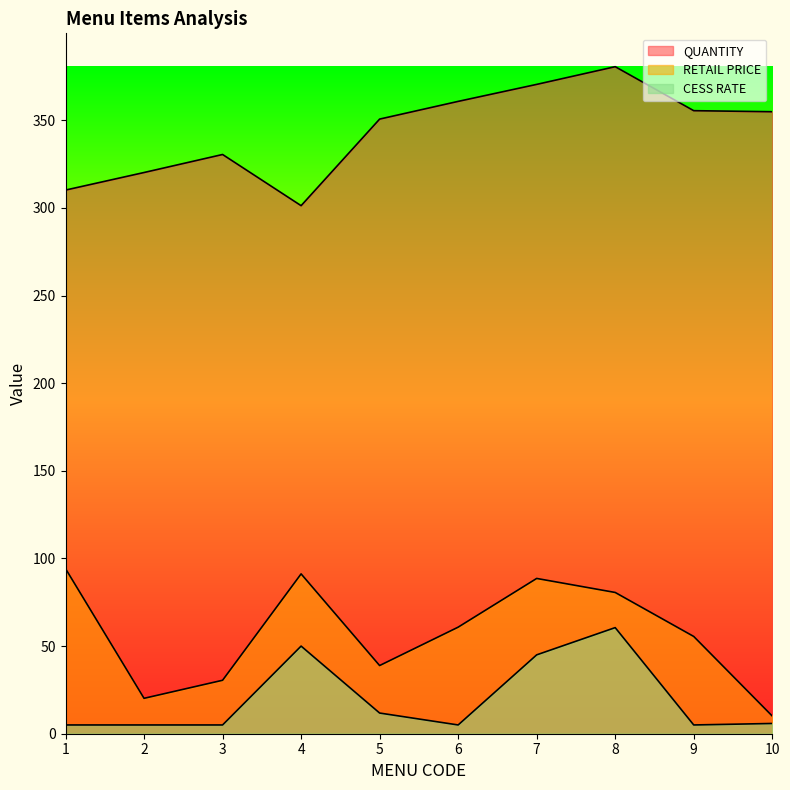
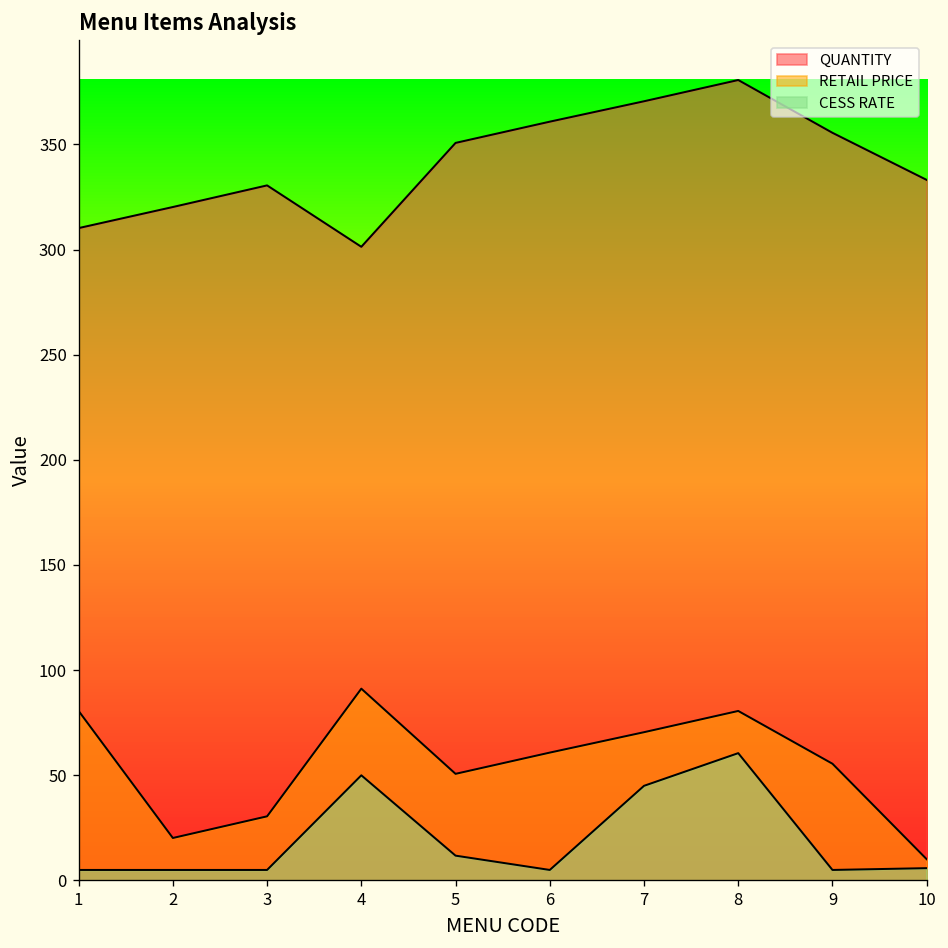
  {
    "QUANTITY": {
      "1": 310,
      "2": 320,
      "3": 331,
      "4": 301,
      "5": 351,
      "6": 361,
      "7": 371,
      "8": 381,
      "9": 356,
-     "10": 355
+     "10": 333
    },
    "RETAIL PRICE": {
-     "1": 94,
+     "1": 81,
      "2": 20,
      "3": 31,
      "4": 91,
-     "5": 39,
+     "5": 51,
      "6": 61,
-     "7": 89,
+     "7": 71,
      "8": 81,
      "9": 56,
      "10": 10
    },
    "CESS RATE": {
      "1": 5,
      "2": 5,
      "3": 5,
      "4": 50,
      "5": 12,
      "6": 5,
      "7": 45,
      "8": 61,
      "9": 5,
      "10": 6
    }
  }
